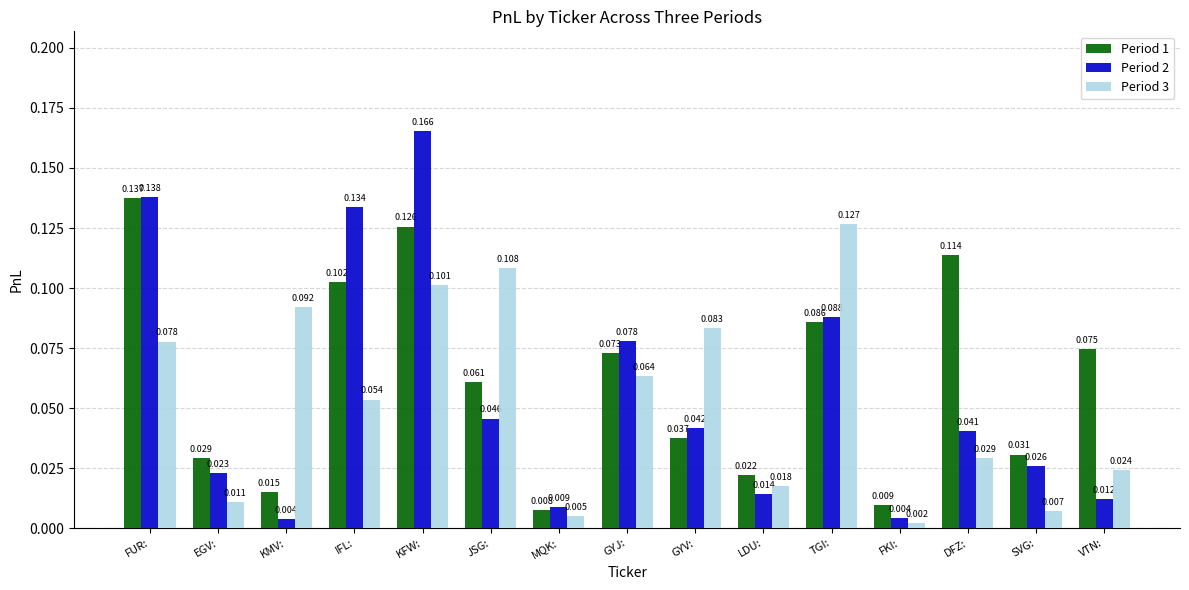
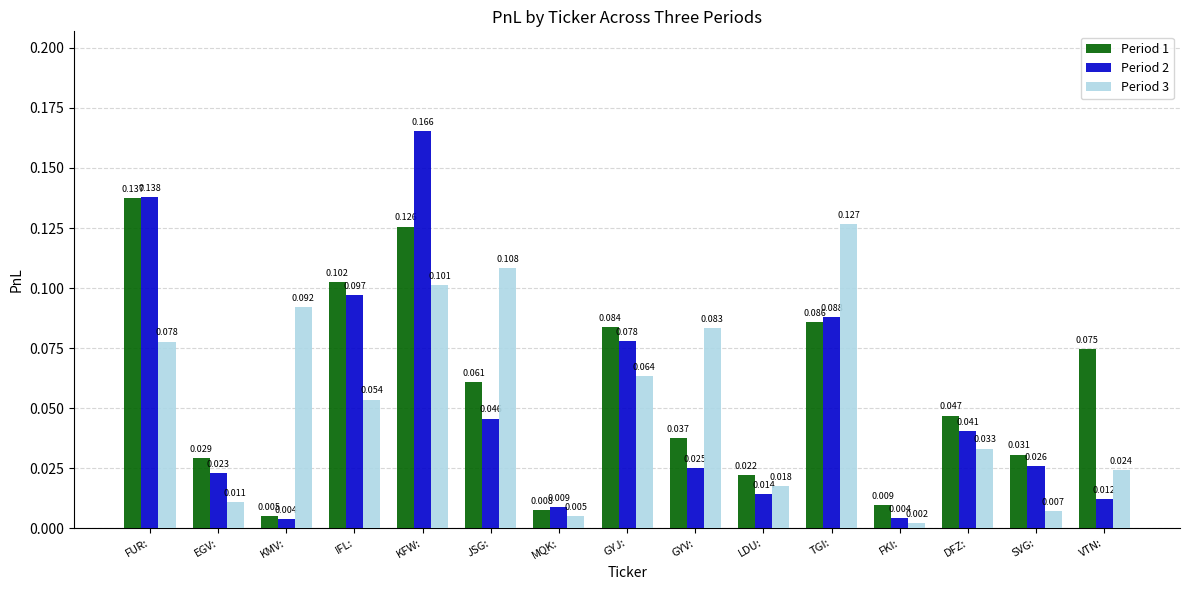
  {
    "Period 1": {
      "EGV:": 0.029,
-     "KMV:": 0.015,
+     "KMV:": 0.005,
      "IFL:": 0.102,
      "KFW:": 0.126,
      "JSG:": 0.061,
-     "GYJ:": 0.073,
+     "GYJ:": 0.084,
      "GYV:": 0.037,
      "LDU:": 0.022,
      "TGI:": 0.086,
      "FKI:": 0.009,
-     "DFZ:": 0.114,
+     "DFZ:": 0.047,
      "SVG:": 0.031,
      "VTN:": 0.075
    },
    "Period 2": {
      "EGV:": 0.023,
-     "IFL:": 0.134,
+     "IFL:": 0.097,
      "KFW:": 0.166,
      "JSG:": 0.046,
      "GYJ:": 0.078,
-     "GYV:": 0.042,
+     "GYV:": 0.025,
      "LDU:": 0.014,
      "TGI:": 0.088,
      "FKI:": 0.004,
      "DFZ:": 0.041,
      "SVG:": 0.026,
      "VTN:": 0.012
    },
    "Period 3": {
      "FUR:": 0.078,
      "EGV:": 0.011,
      "KMV:": 0.092,
      "IFL:": 0.054,
      "KFW:": 0.101,
      "JSG:": 0.108,
      "MQK:": 0.005,
      "GYJ:": 0.064,
      "GYV:": 0.083,
      "LDU:": 0.018,
      "TGI:": 0.127,
      "FKI:": 0.002,
-     "DFZ:": 0.029,
+     "DFZ:": 0.033,
      "SVG:": 0.007,
      "VTN:": 0.024
    }
  }
